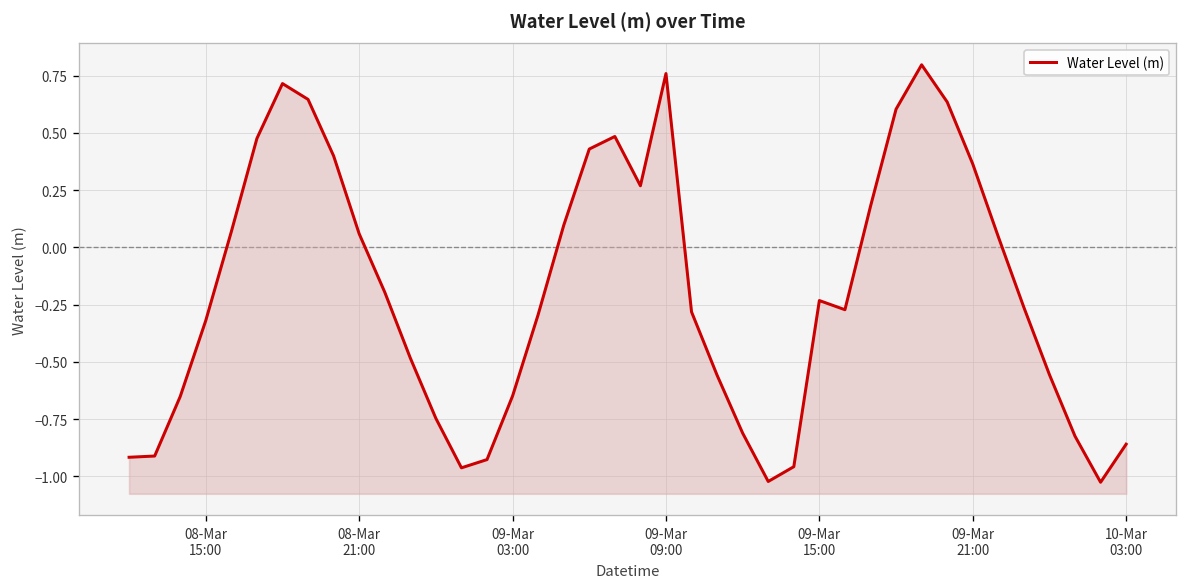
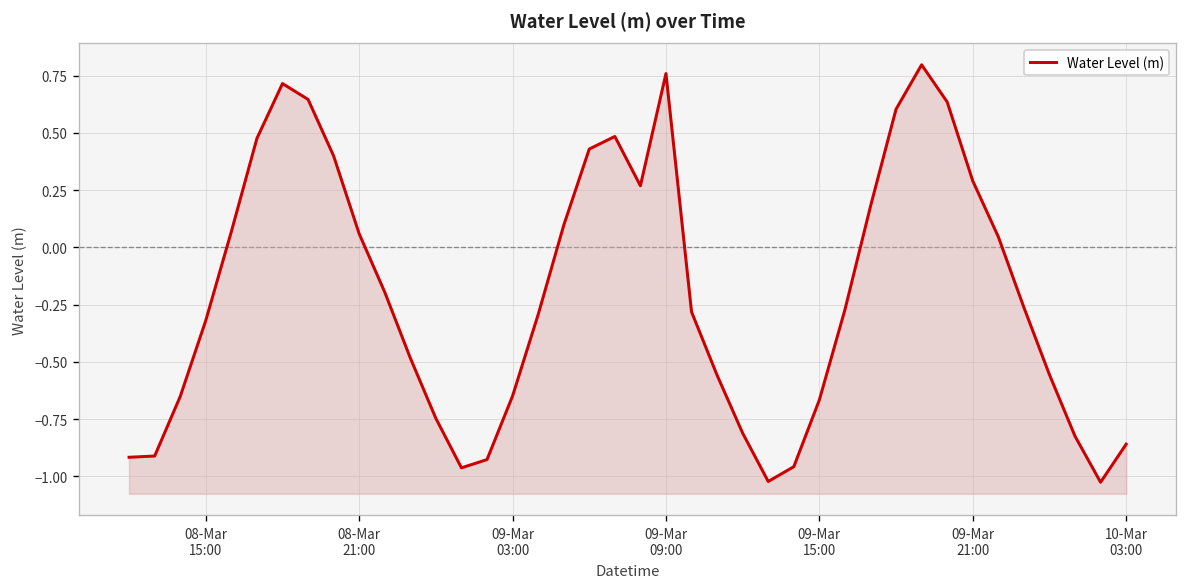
  {
    "08-Mar 15:00": -0.32,
    "08-Mar 21:00": 0.06,
    "09-Mar 03:00": -0.65,
    "09-Mar 09:00": 0.76,
-   "09-Mar 15:00": -0.23,
-   "09-Mar 21:00": 0.36,
+   "09-Mar 15:00": -0.67,
+   "09-Mar 21:00": 0.29,
    "10-Mar 03:00": -0.86
  }
